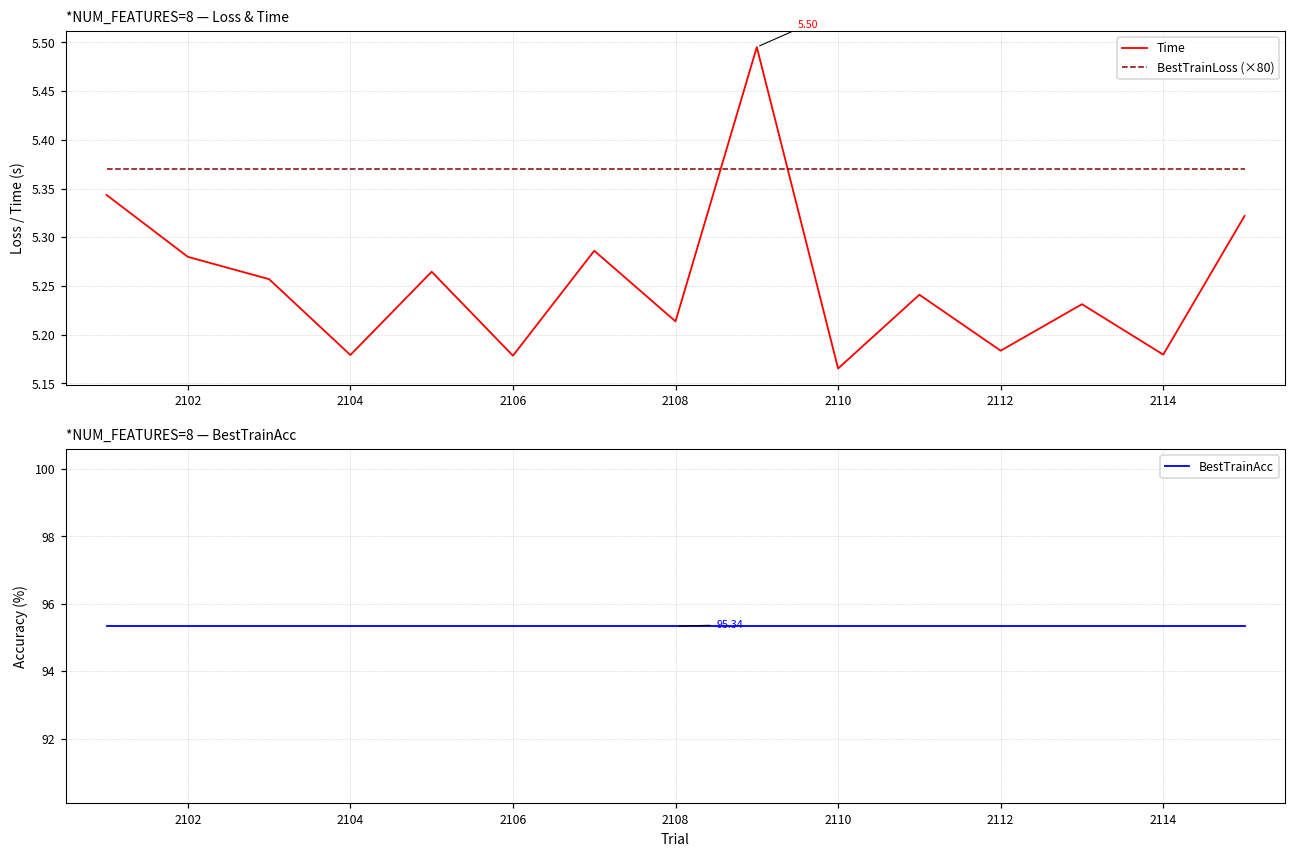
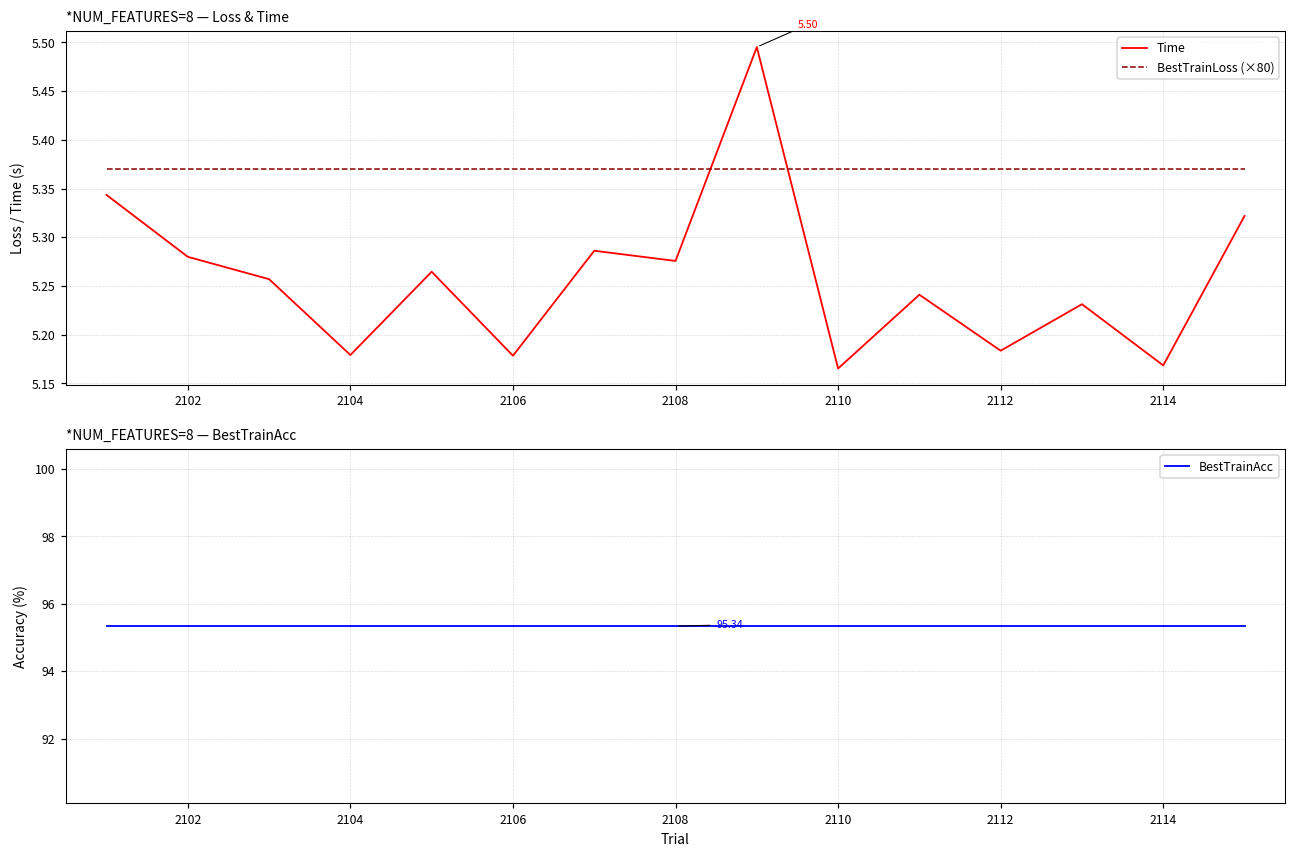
  {
    "*NUM_FEATURES=8 — Loss & Time": {
      "Time": {
        "2102": 5.28,
        "2104": 5.18,
        "2106": 5.18,
-       "2108": 5.21,
+       "2108": 5.28,
        "2110": 5.17,
        "2112": 5.18,
-       "2114": 5.18
+       "2114": 5.17
      },
      "BestTrainLoss (×80)": {
        "2102": 5.37,
        "2104": 5.37,
        "2106": 5.37,
        "2108": 5.37,
        "2110": 5.37,
        "2112": 5.37,
        "2114": 5.37
      }
    },
    "*NUM_FEATURES=8 — BestTrainAcc": {
      "2108": 95.34
    }
  }
